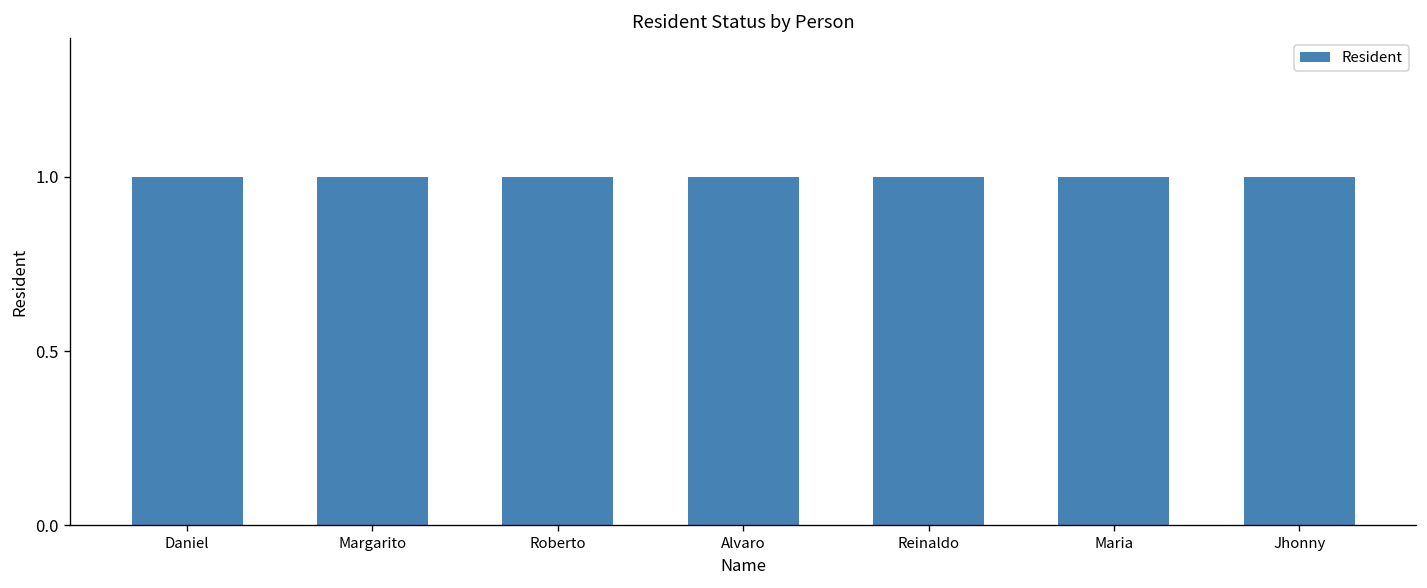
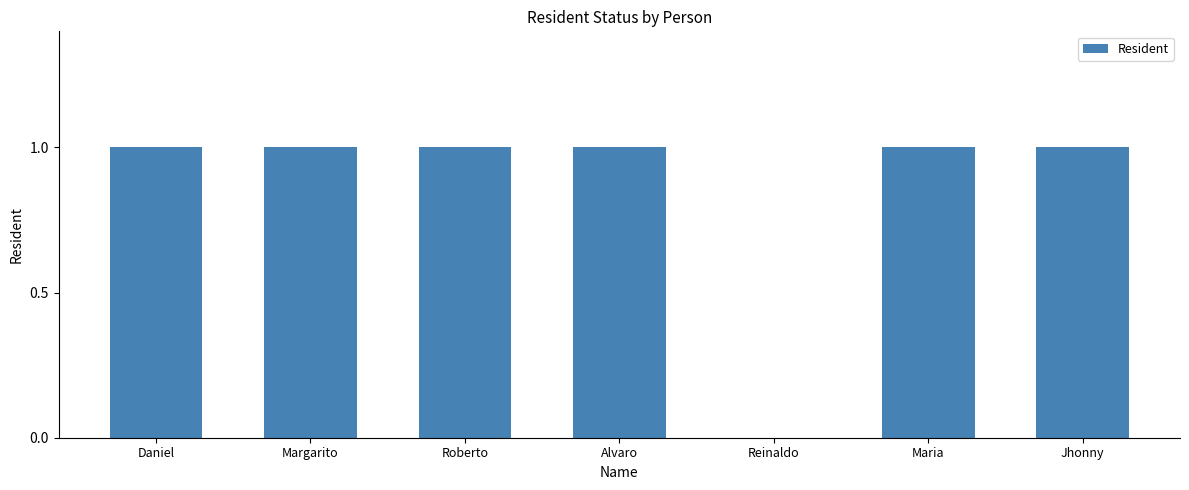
  {
    "Daniel": 1,
    "Margarito": 1,
    "Roberto": 1,
    "Alvaro": 1,
-   "Reinaldo": 1,
+   "Reinaldo": 0,
    "Maria": 1,
    "Jhonny": 1
  }
